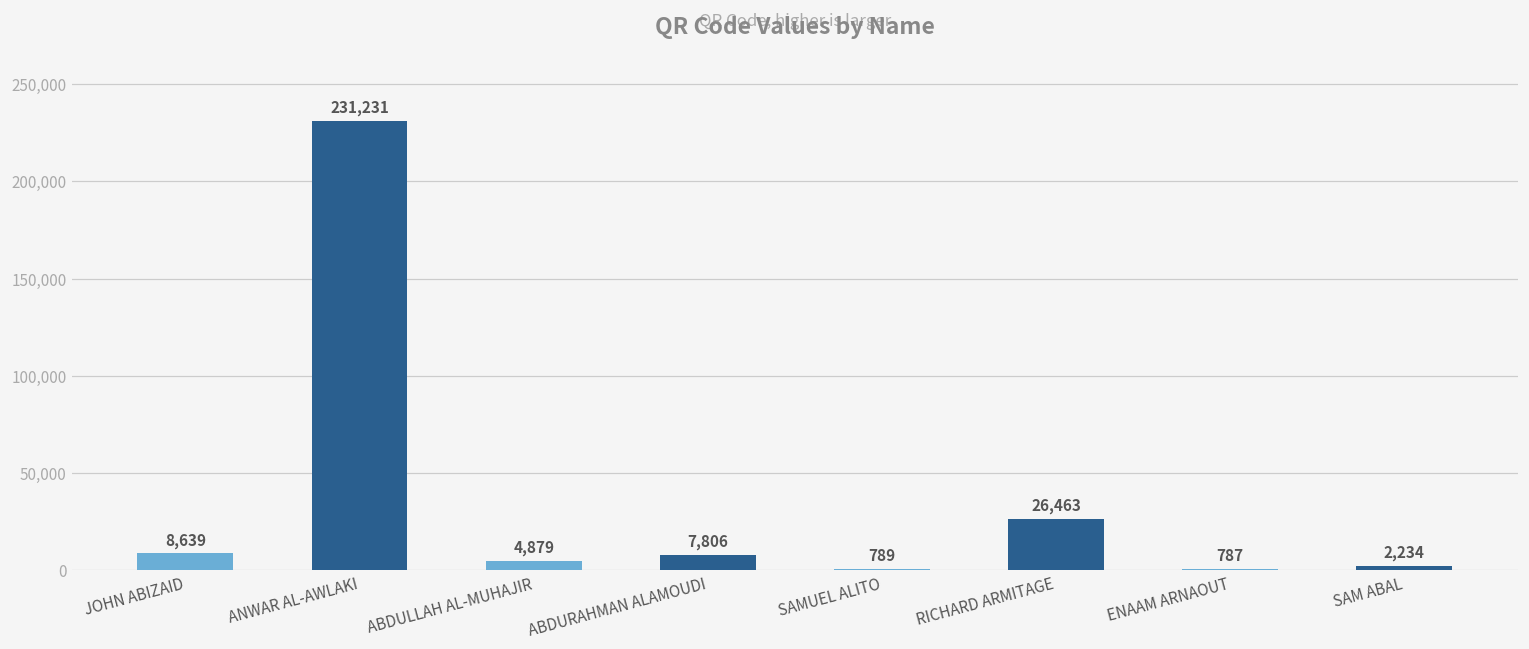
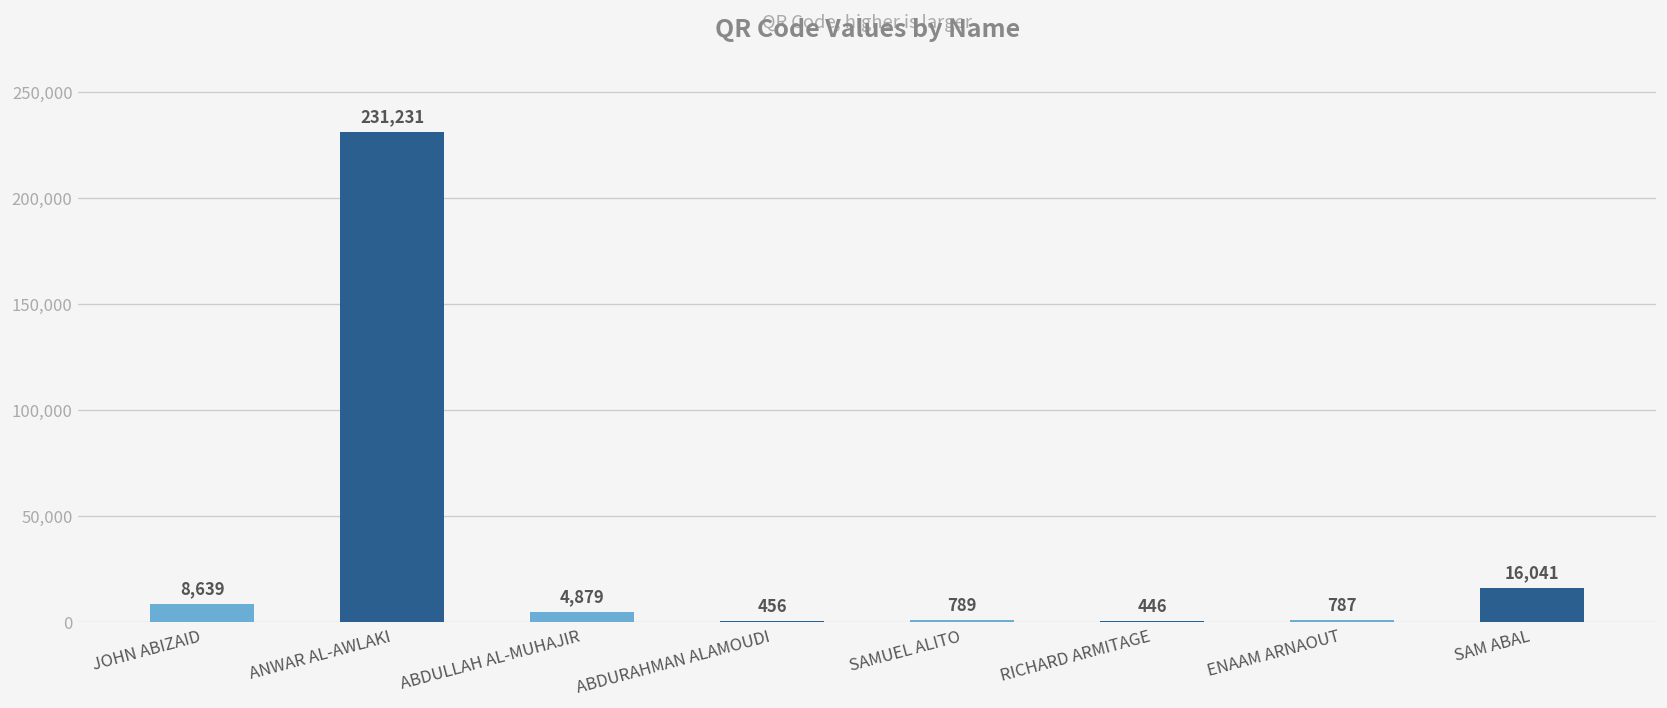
  {
    "JOHN ABIZAID": "8,639",
    "ANWAR AL-AWLAKI": "231,231",
    "ABDULLAH AL-MUHAJIR": "4,879",
-   "ABDURAHMAN ALAMOUDI": "7,806",
+   "ABDURAHMAN ALAMOUDI": "456",
    "SAMUEL ALITO": "789",
-   "RICHARD ARMITAGE": "26,463",
+   "RICHARD ARMITAGE": "446",
    "ENAAM ARNAOUT": "787",
-   "SAM ABAL": "2,234"
+   "SAM ABAL": "16,041"
  }
